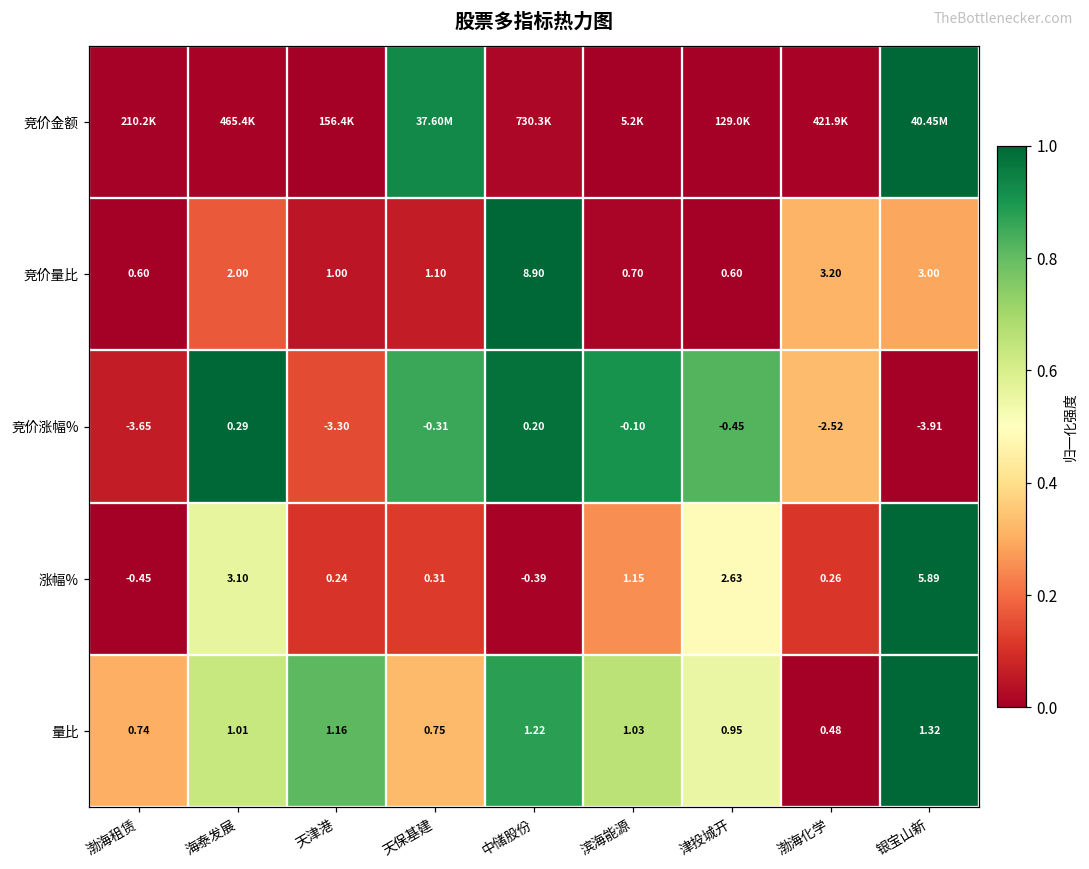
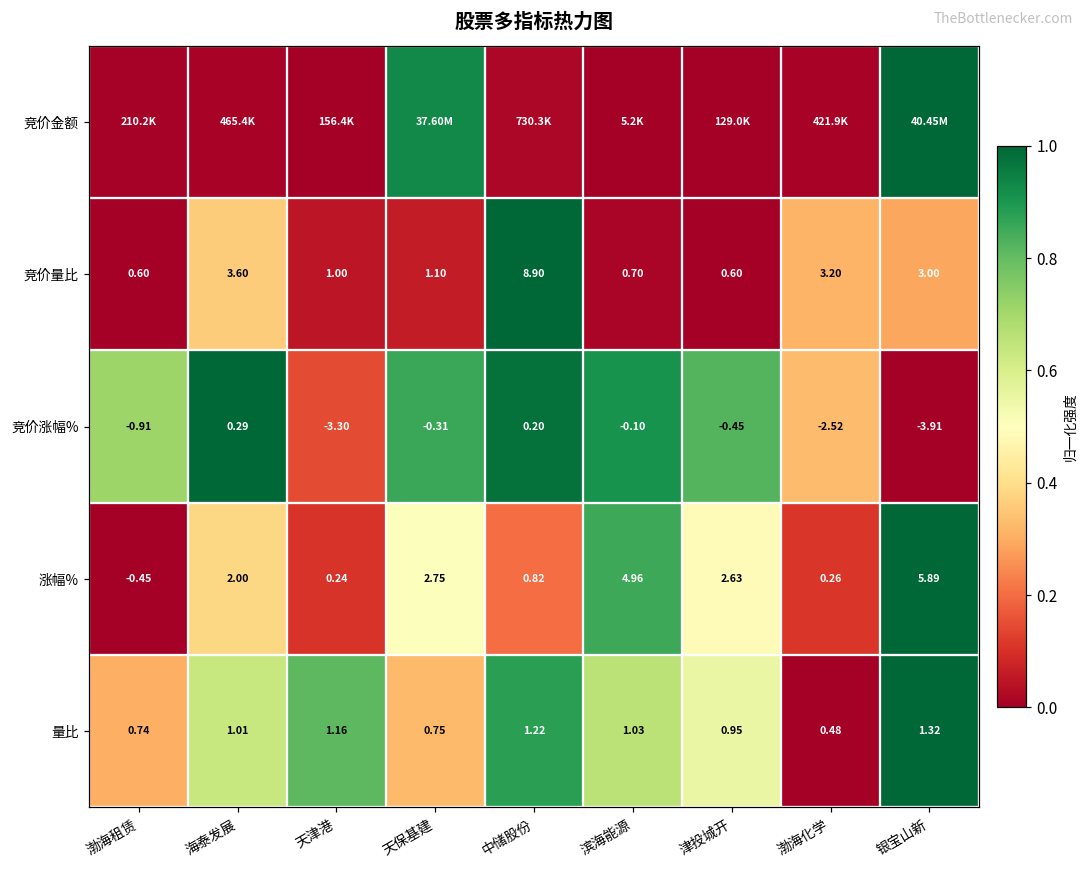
  {
    "竞价金额": {
      "渤海租赁": "210.2K",
      "海泰发展": "465.4K",
      "天津港": "156.4K",
      "天保基建": "37.60M",
      "中储股份": "730.3K",
      "滨海能源": "5.2K",
      "津投城开": "129.0K",
      "渤海化学": "421.9K",
      "银宝山新": "40.45M"
    },
    "竞价量比": {
      "渤海租赁": "0.60",
-     "海泰发展": "2.00",
+     "海泰发展": "3.60",
      "天津港": "1.00",
      "天保基建": "1.10",
      "中储股份": "8.90",
      "滨海能源": "0.70",
      "津投城开": "0.60",
      "渤海化学": "3.20",
      "银宝山新": "3.00"
    },
    "竞价涨幅%": {
-     "渤海租赁": "-3.65",
+     "渤海租赁": "-0.91",
      "海泰发展": "0.29",
      "天津港": "-3.30",
      "天保基建": "-0.31",
      "中储股份": "0.20",
      "滨海能源": "-0.10",
      "津投城开": "-0.45",
      "渤海化学": "-2.52",
      "银宝山新": "-3.91"
    },
    "涨幅%": {
      "渤海租赁": "-0.45",
-     "海泰发展": "3.10",
+     "海泰发展": "2.00",
      "天津港": "0.24",
-     "天保基建": "0.31",
-     "中储股份": "-0.39",
-     "滨海能源": "1.15",
+     "天保基建": "2.75",
+     "中储股份": "0.82",
+     "滨海能源": "4.96",
      "津投城开": "2.63",
      "渤海化学": "0.26",
      "银宝山新": "5.89"
    },
    "量比": {
      "渤海租赁": "0.74",
      "海泰发展": "1.01",
      "天津港": "1.16",
      "天保基建": "0.75",
      "中储股份": "1.22",
      "滨海能源": "1.03",
      "津投城开": "0.95",
      "渤海化学": "0.48",
      "银宝山新": "1.32"
    }
  }
